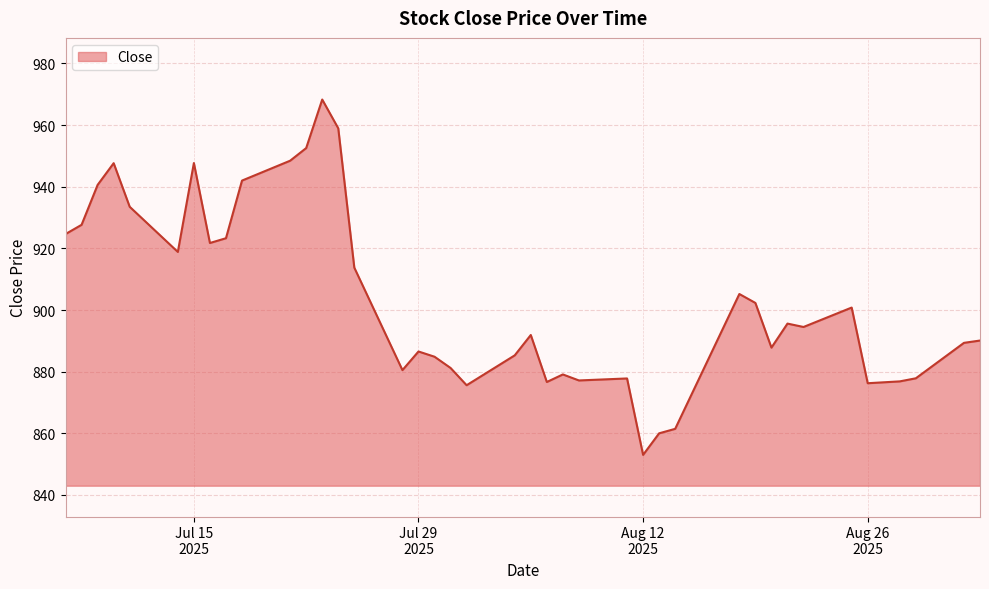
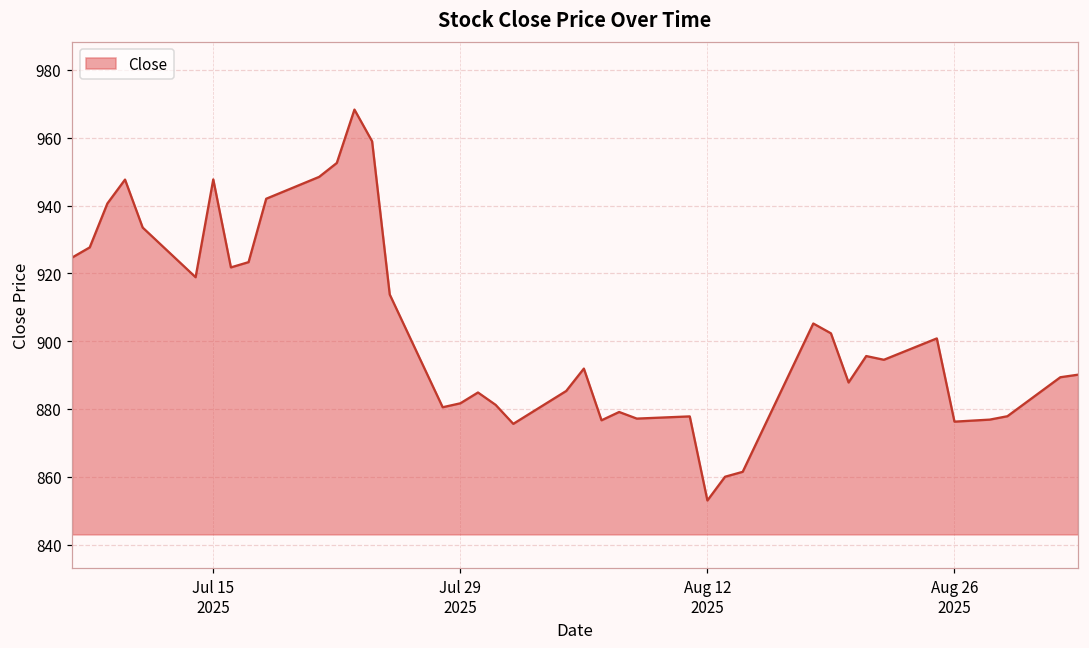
  {
    "Jul 15 2025": 948,
-   "Jul 29 2025": 887,
+   "Jul 29 2025": 882,
    "Aug 12 2025": 853,
    "Aug 26 2025": 876
  }
